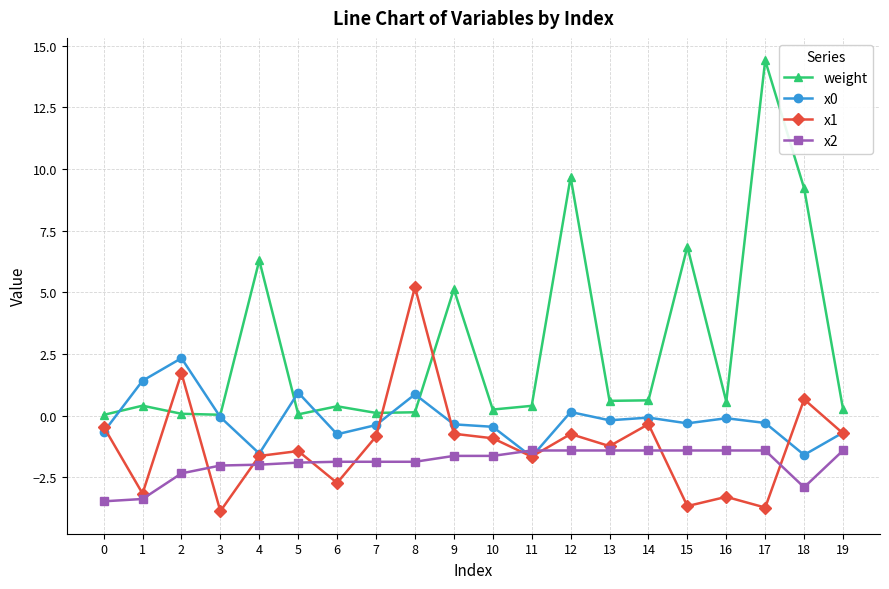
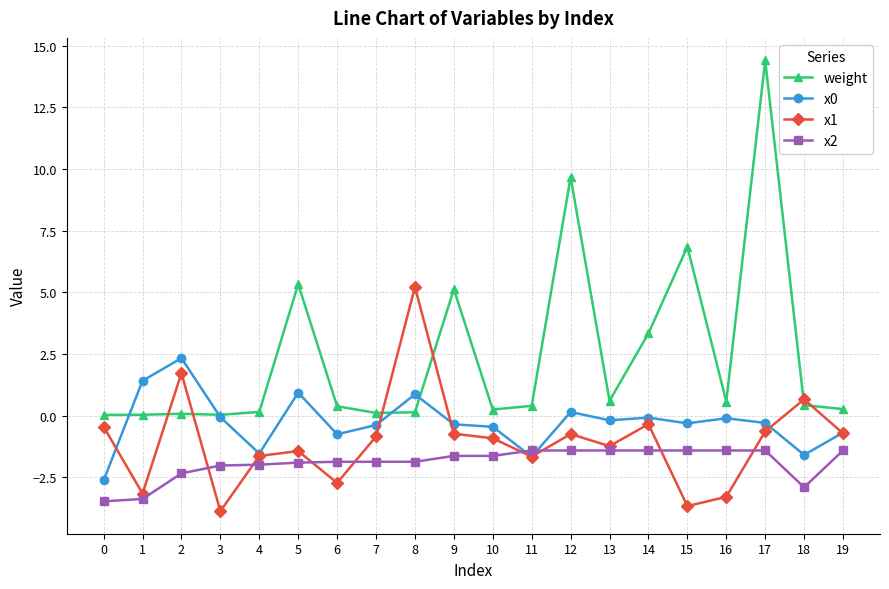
  {
    "weight": {
      "0": 0.0,
-     "1": 0.4,
+     "1": 0.0,
      "2": 0.1,
-     "4": 6.3,
-     "5": 0.0,
+     "4": 0.1,
+     "5": 5.3,
      "6": 0.4,
      "7": 0.1,
      "8": 0.1,
      "9": 5.1,
      "10": 0.2,
      "11": 0.4,
      "12": 9.7,
      "13": 0.6,
-     "14": 0.6,
+     "14": 3.3,
      "15": 6.8,
      "16": 0.6,
      "17": 14.4,
-     "18": 9.2,
+     "18": 0.4,
      "19": 0.3
    },
    "x0": {
-     "0": -0.7,
+     "0": -2.6,
      "1": 1.4,
      "2": 2.3,
      "5": 0.9,
      "6": -0.8,
      "7": -0.4,
      "8": 0.9,
      "9": -0.4,
      "10": -0.5,
      "12": 0.1,
      "13": -0.2,
      "14": -0.1,
      "15": -0.3,
      "16": -0.1,
      "17": -0.3,
      "18": -1.6
    },
    "x1": {
      "0": -0.5,
      "1": -3.2,
      "2": 1.7,
      "3": -3.9,
      "5": -1.4,
      "6": -2.7,
      "7": -0.8,
      "8": 5.2,
      "9": -0.7,
      "10": -0.9,
      "12": -0.8,
      "13": -1.2,
      "14": -0.4,
      "15": -3.7,
      "16": -3.3,
-     "17": -3.7,
+     "17": -0.6,
      "18": 0.7
    },
    "x2": {
      "0": -3.5,
      "1": -3.4,
      "2": -2.3,
      "3": -2.0,
      "4": -2.0,
      "5": -1.9,
      "6": -1.9,
      "7": -1.9,
      "8": -1.9,
      "9": -1.6,
      "10": -1.6,
      "11": -1.4,
      "12": -1.4,
      "13": -1.4,
      "14": -1.4,
      "15": -1.4,
      "16": -1.4,
      "17": -1.4,
      "18": -2.9,
      "19": -1.4
    }
  }
